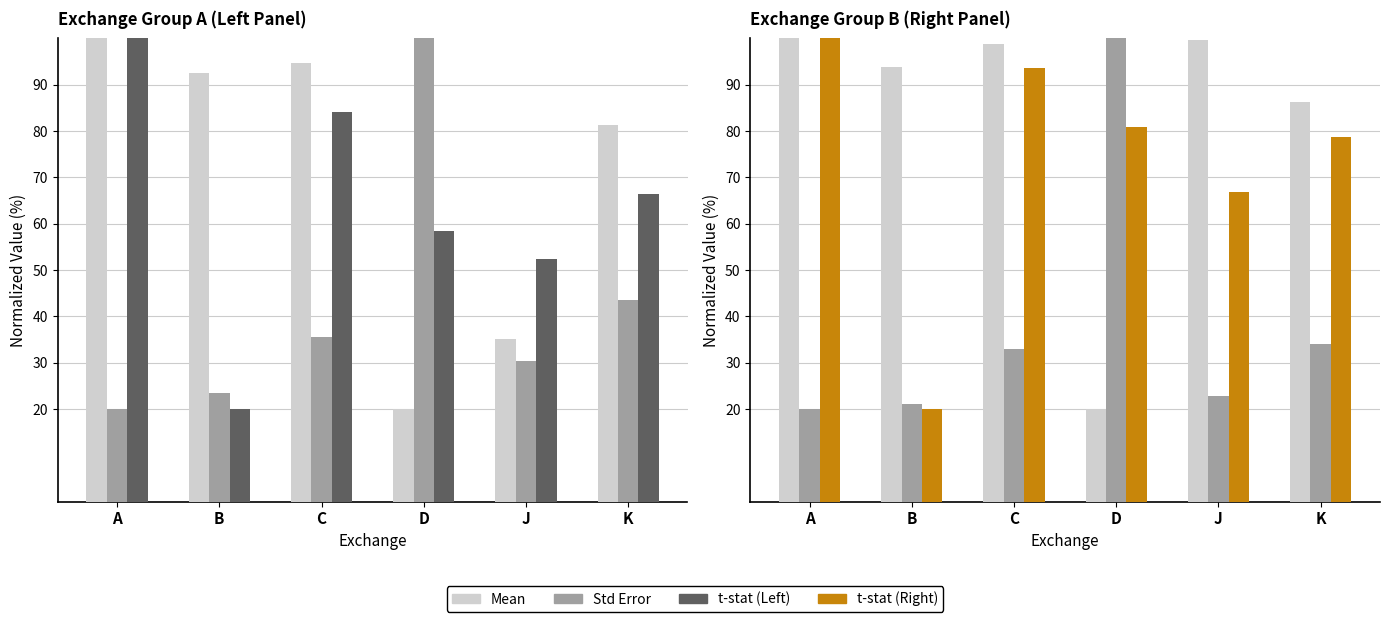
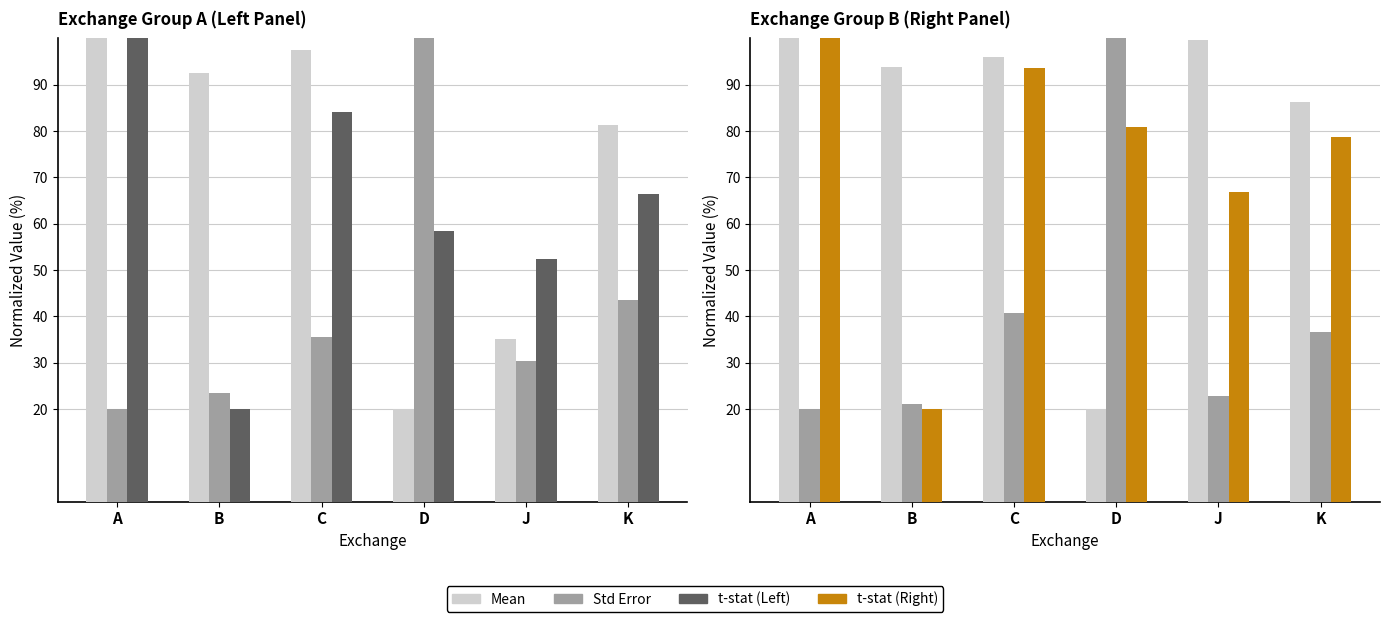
  {
    "Exchange Group A (Left Panel)": {
      "Mean": {
        "A": 100,
        "B": 93,
-       "C": 95,
+       "C": 97,
        "D": 20,
        "J": 35,
        "K": 81
      },
      "Std Error": {
        "A": 20,
        "B": 23,
        "C": 36,
        "D": 100,
        "J": 30,
        "K": 44
      }
    },
    "Exchange Group B (Right Panel)": {
      "Mean": {
        "A": 100,
        "B": 94,
-       "C": 99,
+       "C": 96,
        "D": 20,
        "J": 100,
        "K": 86
      },
      "Std Error": {
        "A": 20,
        "B": 21,
-       "C": 33,
+       "C": 41,
        "D": 100,
        "J": 23,
-       "K": 34
+       "K": 37
      }
    }
  }
